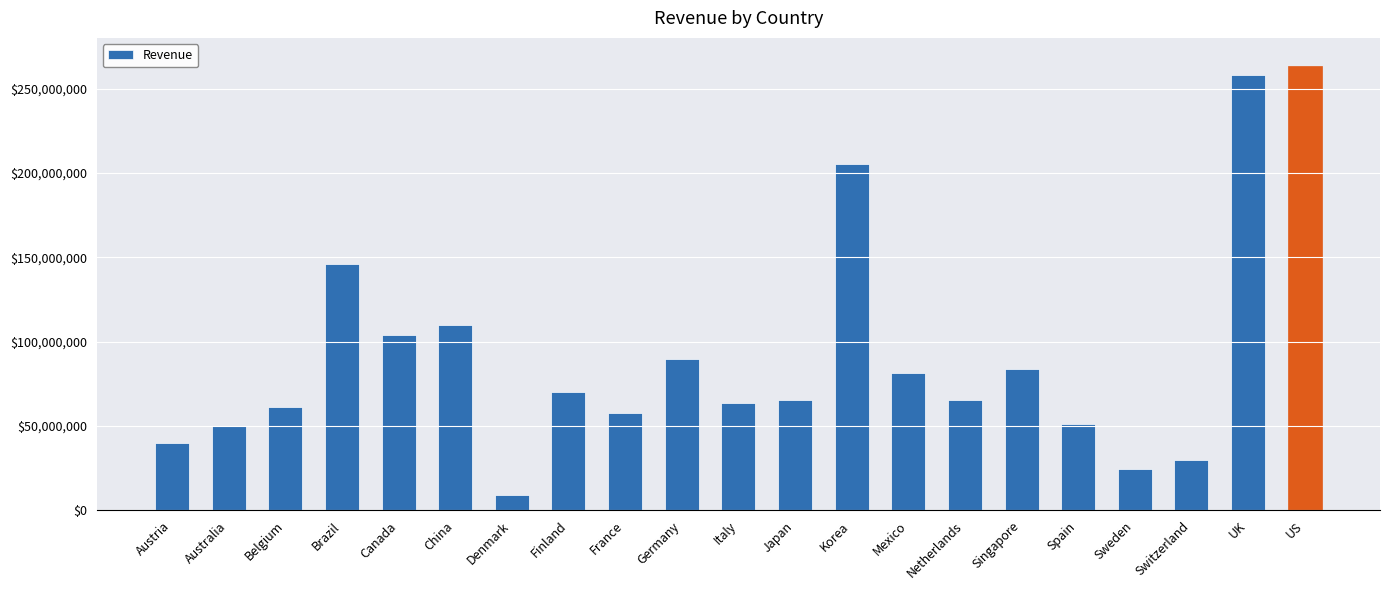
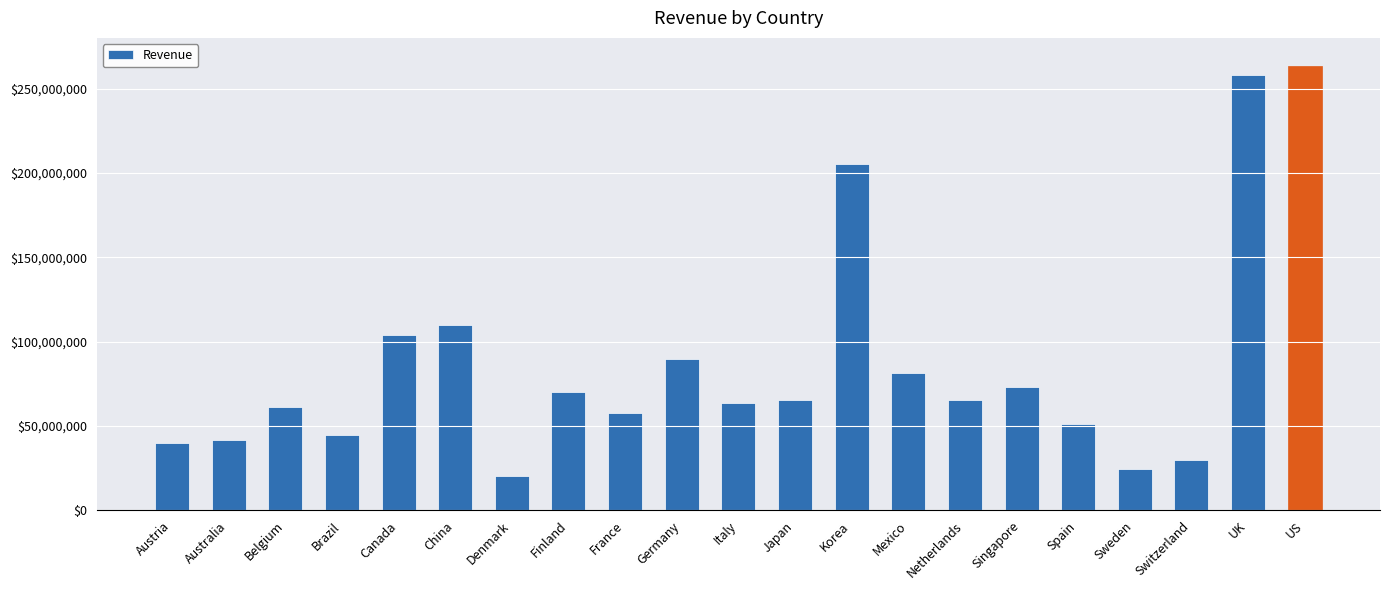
  {
    "Austria": "$40,000,000",
-   "Australia": "$50,000,000",
+   "Australia": "$42,000,000",
    "Belgium": "$61,000,000",
-   "Brazil": "$146,000,000",
+   "Brazil": "$45,000,000",
    "Canada": "$104,000,000",
    "China": "$110,000,000",
-   "Denmark": "$9,000,000",
+   "Denmark": "$20,000,000",
    "Finland": "$70,000,000",
    "France": "$58,000,000",
    "Germany": "$90,000,000",
    "Italy": "$64,000,000",
    "Japan": "$65,000,000",
    "Korea": "$205,000,000",
    "Mexico": "$81,000,000",
    "Netherlands": "$66,000,000",
-   "Singapore": "$84,000,000",
+   "Singapore": "$73,000,000",
    "Spain": "$51,000,000",
    "Sweden": "$25,000,000",
    "Switzerland": "$30,000,000",
    "UK": "$258,000,000",
    "US": "$263,000,000"
  }
